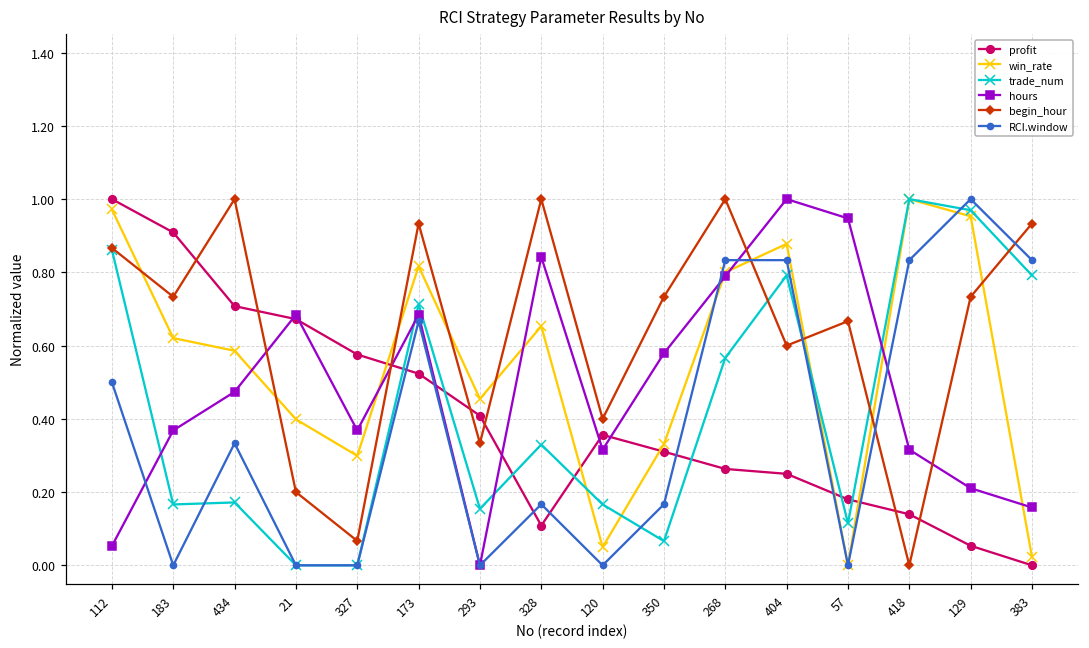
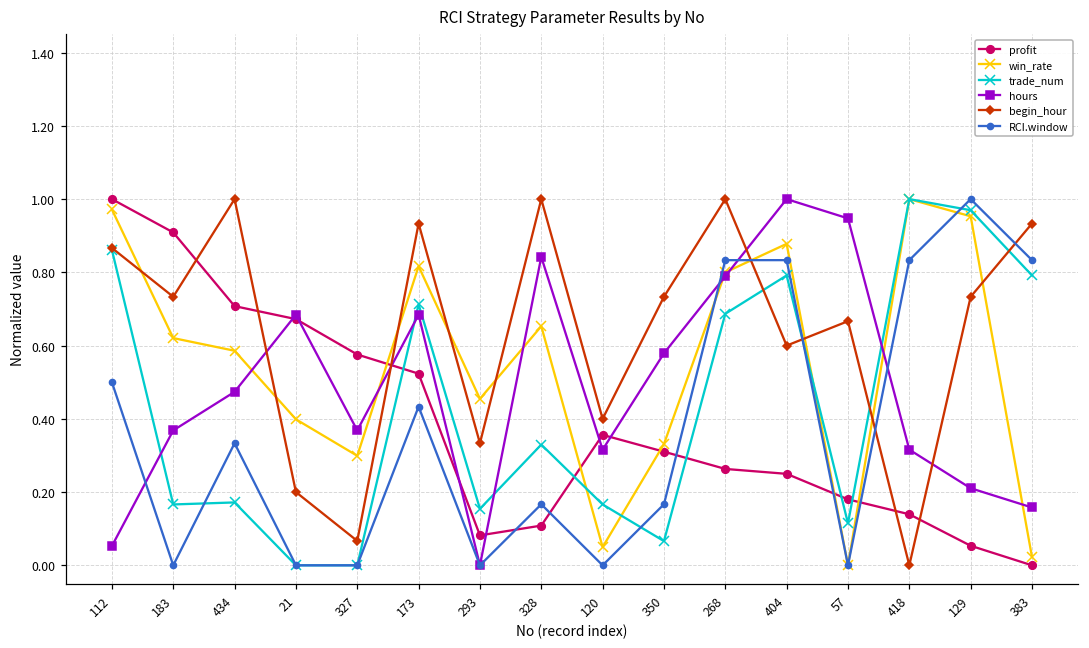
  {
    "profit": {
      "112": 1.00,
      "183": 0.91,
      "434": 0.71,
      "21": 0.67,
      "327": 0.58,
      "173": 0.52,
-     "293": 0.41,
+     "293": 0.08,
      "328": 0.11,
      "120": 0.36,
      "350": 0.31,
      "268": 0.26,
      "404": 0.25,
      "57": 0.18,
      "418": 0.14,
      "129": 0.05,
      "383": 0.00
    },
    "win_rate": {
      "112": 0.97,
      "183": 0.62,
      "434": 0.59,
      "21": 0.40,
      "327": 0.30,
      "173": 0.82,
      "293": 0.45,
      "328": 0.65,
      "120": 0.05,
      "350": 0.33,
      "268": 0.80,
      "404": 0.88,
      "129": 0.95,
      "383": 0.02
    },
    "trade_num": {
      "183": 0.17,
      "434": 0.17,
      "173": 0.71,
      "293": 0.15,
      "328": 0.33,
      "120": 0.17,
      "350": 0.07,
-     "268": 0.57,
+     "268": 0.69,
      "404": 0.79,
      "57": 0.11,
      "129": 0.97,
      "383": 0.79
    },
    "hours": {
      "112": 0.05,
      "183": 0.37,
      "434": 0.47,
      "21": 0.68,
      "327": 0.37,
      "173": 0.68,
      "328": 0.84,
      "120": 0.32,
      "350": 0.58,
      "268": 0.79,
      "404": 1.00,
      "57": 0.95,
      "418": 0.32,
      "129": 0.21,
      "383": 0.16
    },
    "begin_hour": {
      "183": 0.73,
      "434": 1.00,
      "21": 0.20,
      "327": 0.07,
      "173": 0.93,
      "293": 0.33,
      "328": 1.00,
      "120": 0.40,
      "350": 0.73,
      "268": 1.00,
      "404": 0.60,
      "57": 0.67,
      "418": 0.00,
      "129": 0.73,
      "383": 0.93
    },
    "RCI.window": {
      "112": 0.50,
      "183": 0.00,
      "434": 0.33,
-     "173": 0.67,
+     "173": 0.43,
      "328": 0.17,
      "120": 0.00,
      "350": 0.17,
      "268": 0.83,
      "404": 0.83,
      "418": 0.83,
      "129": 1.00,
      "383": 0.83
    }
  }
